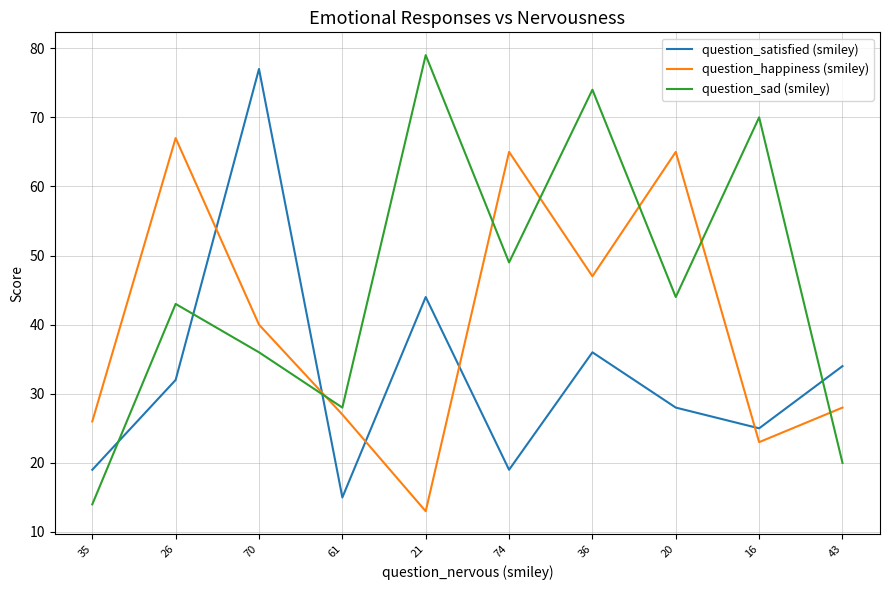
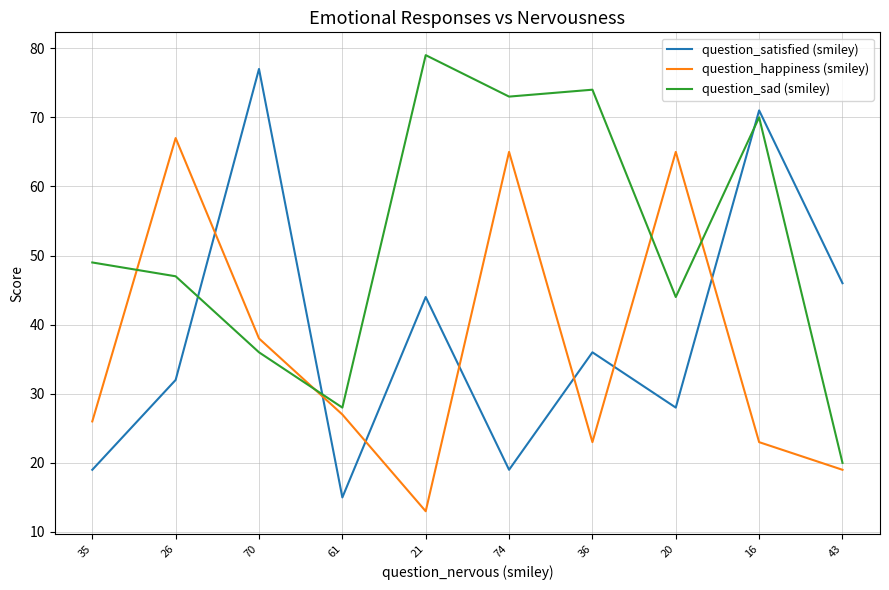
  {
    "question_satisfied (smiley)": {
      "35": 19,
      "26": 32,
      "70": 77,
      "61": 15,
      "21": 44,
      "74": 19,
      "36": 36,
      "20": 28,
-     "16": 25,
-     "43": 34
+     "16": 71,
+     "43": 46
    },
    "question_happiness (smiley)": {
      "35": 26,
      "26": 67,
-     "70": 40,
+     "70": 38,
      "61": 27,
      "21": 13,
      "74": 65,
-     "36": 47,
+     "36": 23,
      "20": 65,
      "16": 23,
-     "43": 28
+     "43": 19
    },
    "question_sad (smiley)": {
-     "35": 14,
-     "26": 43,
+     "35": 49,
+     "26": 47,
      "70": 36,
      "61": 28,
      "21": 79,
-     "74": 49,
+     "74": 73,
      "36": 74,
      "20": 44,
      "16": 70,
      "43": 20
    }
  }
